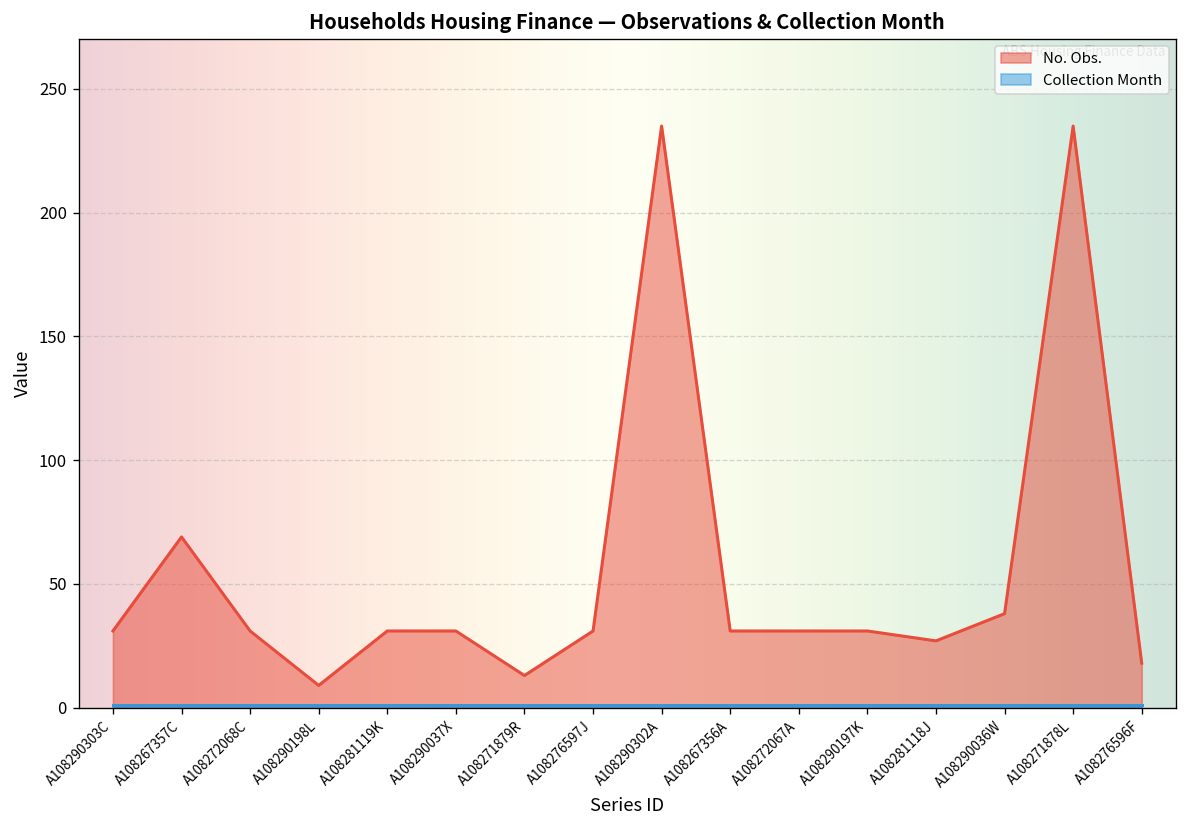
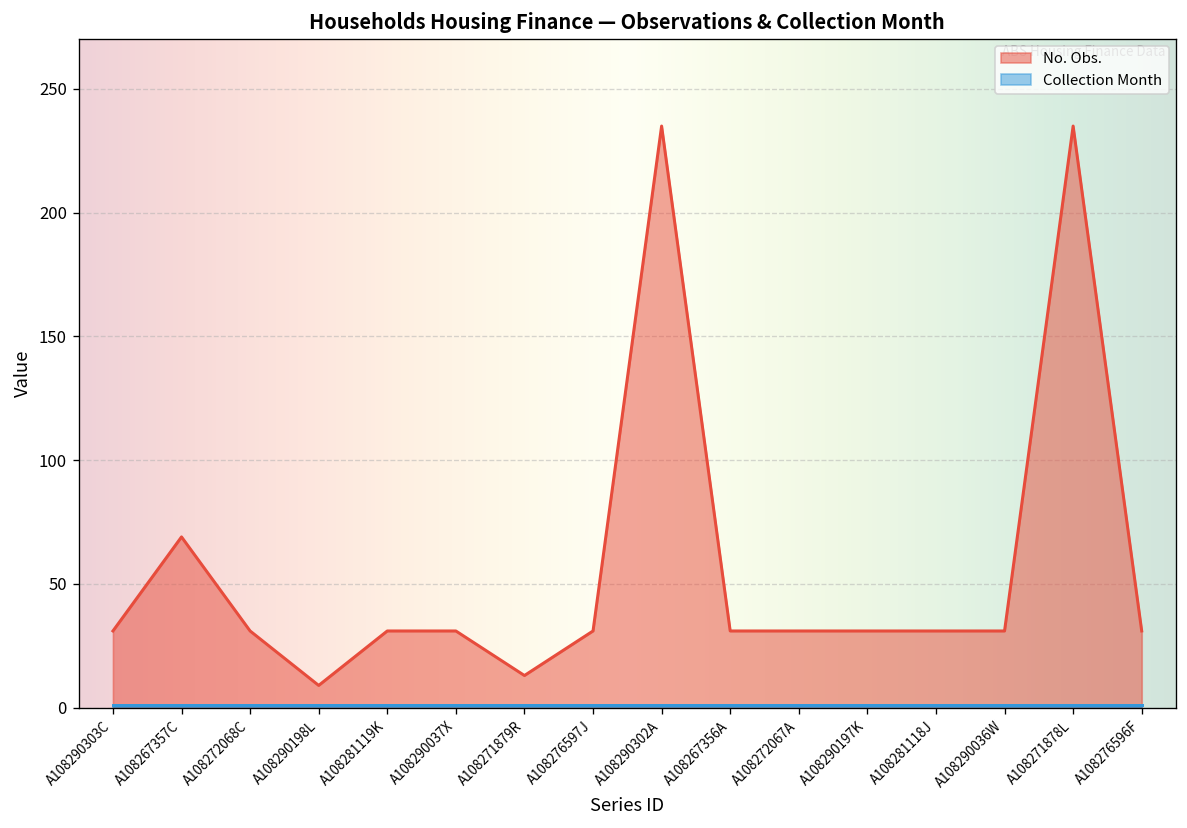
  {
    "No. Obs.": {
      "A108290303C": 31,
      "A108267357C": 69,
      "A108272068C": 31,
      "A108290198L": 9,
      "A108281119K": 31,
      "A108290037X": 31,
      "A108271879R": 13,
      "A108276597J": 31,
      "A108290302A": 235,
      "A108267356A": 31,
      "A108272067A": 31,
      "A108290197K": 31,
-     "A108281118J": 27,
-     "A108290036W": 38,
+     "A108281118J": 31,
+     "A108290036W": 31,
      "A108271878L": 235,
-     "A108276596F": 18
+     "A108276596F": 31
    },
    "Collection Month": {
      "A108290303C": 1,
      "A108267357C": 1,
      "A108272068C": 1,
      "A108290198L": 1,
      "A108281119K": 1,
      "A108290037X": 1,
      "A108271879R": 1,
      "A108276597J": 1,
      "A108290302A": 1,
      "A108267356A": 1,
      "A108272067A": 1,
      "A108290197K": 1,
      "A108281118J": 1,
      "A108290036W": 1,
      "A108271878L": 1,
      "A108276596F": 1
    }
  }
